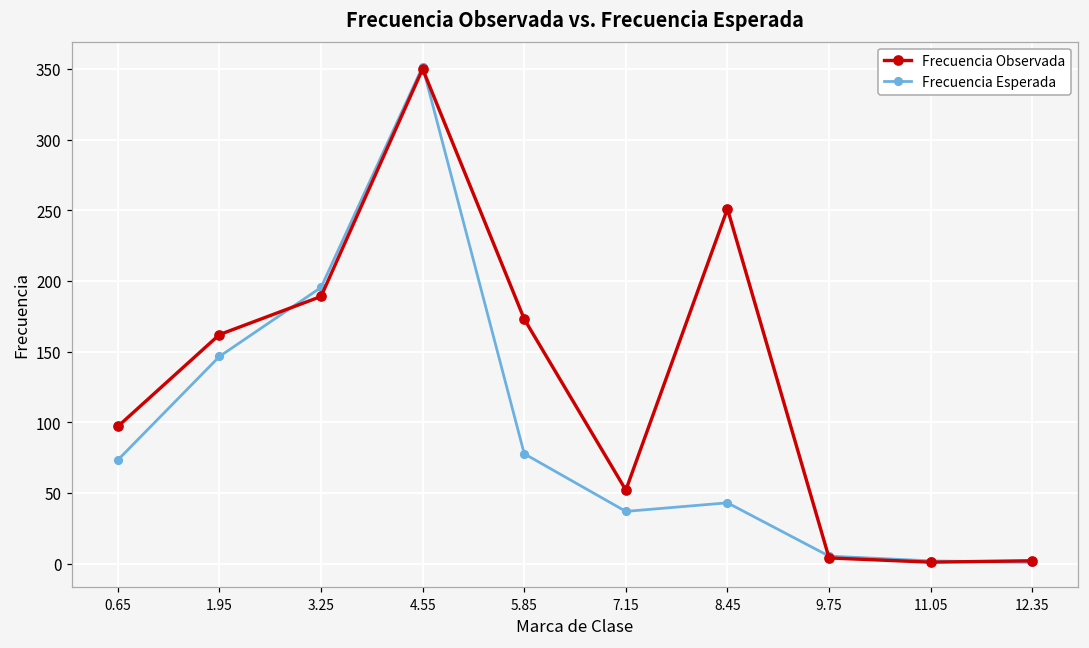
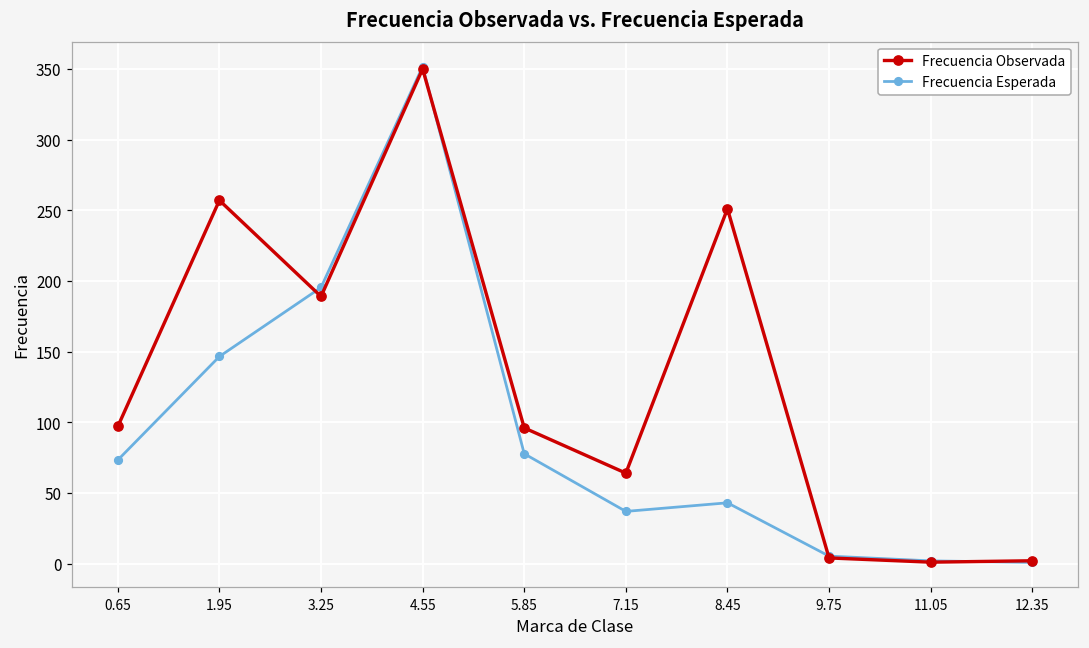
  {
    "Frecuencia Observada": {
      "0.65": 97,
-     "1.95": 162,
+     "1.95": 257,
      "3.25": 189,
-     "5.85": 173,
-     "7.15": 52,
+     "5.85": 96,
+     "7.15": 64,
      "8.45": 251
    },
    "Frecuencia Esperada": {
      "0.65": 73,
      "1.95": 147,
      "3.25": 195,
      "5.85": 78,
      "7.15": 37,
      "8.45": 43
    }
  }
